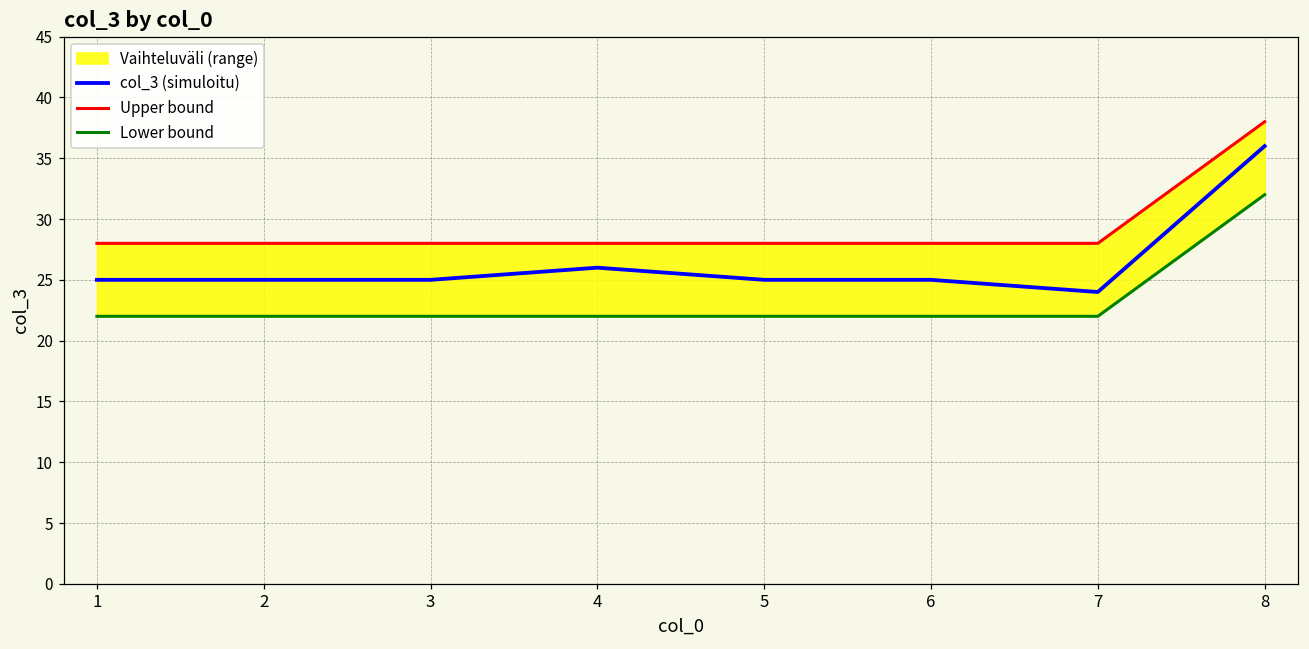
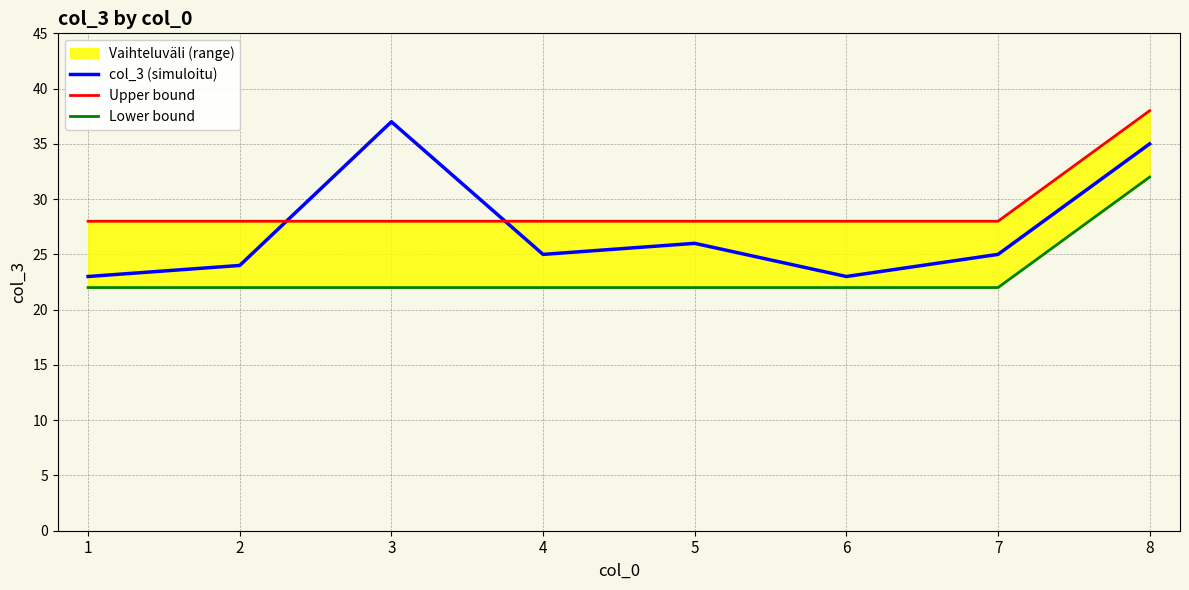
  {
    "col_3 (simuloitu)": {
-     "1": 25,
-     "2": 25,
-     "3": 25,
-     "4": 26,
-     "5": 25,
-     "6": 25,
-     "7": 24,
-     "8": 36
+     "1": 23,
+     "2": 24,
+     "3": 37,
+     "4": 25,
+     "5": 26,
+     "6": 23,
+     "7": 25,
+     "8": 35
    },
    "Vaihteluväli (range)": {
      "1": 28,
      "2": 28,
      "3": 28,
      "4": 28,
      "5": 28,
      "6": 28,
      "7": 28,
      "8": 38
    },
    "Lower bound": {
      "1": 22,
      "2": 22,
      "3": 22,
      "4": 22,
      "5": 22,
      "6": 22,
      "7": 22,
      "8": 32
    }
  }
